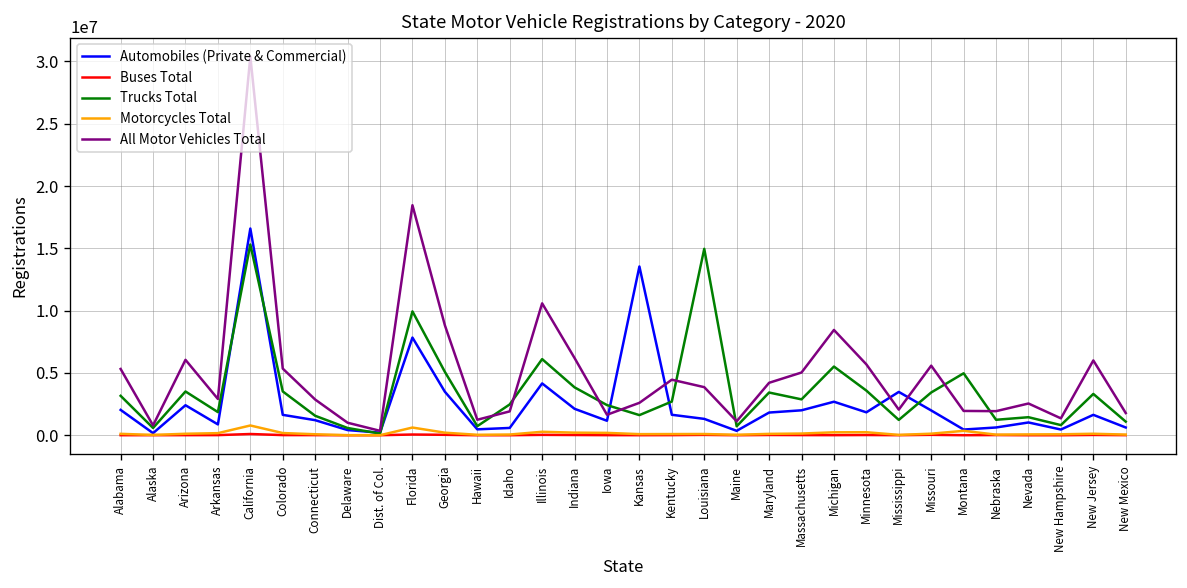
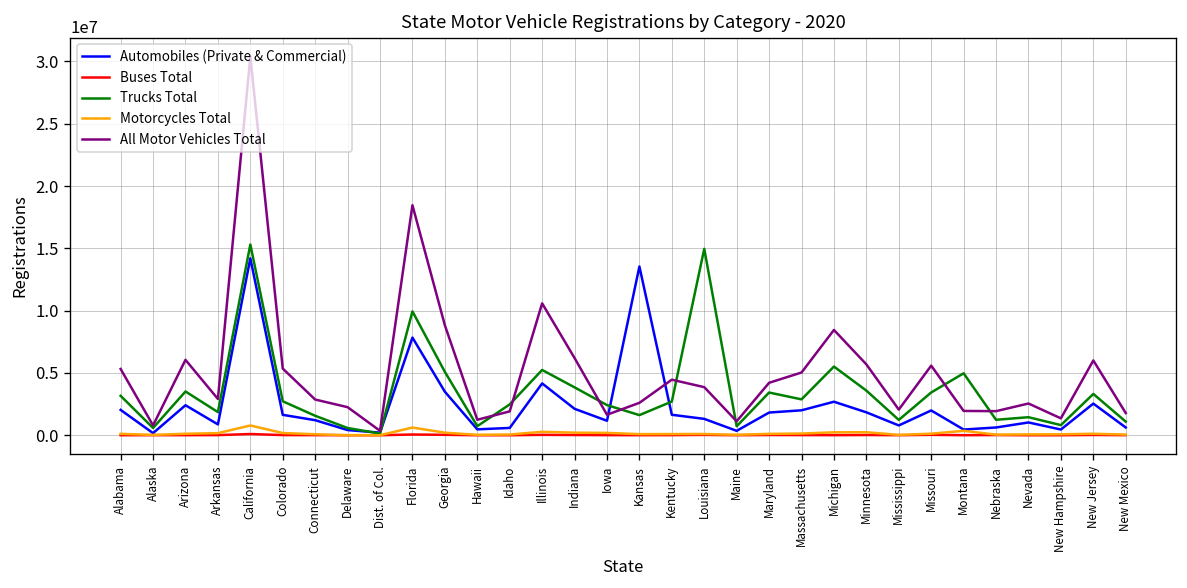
  {
    "Automobiles (Private & Commercial)": {
      "Alabama": 2000000,
      "Arizona": 2400000,
      "Arkansas": 900000,
-     "California": 16600000,
+     "California": 14200000,
      "Colorado": 1600000,
      "Connecticut": 1200000,
      "Florida": 7800000,
      "Georgia": 3500000,
      "Hawaii": 500000,
      "Idaho": 600000,
      "Illinois": 4200000,
      "Indiana": 2100000,
      "Iowa": 1200000,
      "Kansas": 13500000,
      "Kentucky": 1600000,
      "Louisiana": 1300000,
      "Maine": 400000,
      "Maryland": 1800000,
      "Massachusetts": 2000000,
      "Michigan": 2700000,
      "Minnesota": 1800000,
-     "Mississippi": 3500000,
+     "Mississippi": 800000,
      "Missouri": 2000000,
      "Nebraska": 600000,
      "Nevada": 1000000,
      "New Hampshire": 500000,
-     "New Jersey": 1600000,
+     "New Jersey": 2500000,
      "New Mexico": 600000
    },
    "Buses Total": {
      "California": 100000,
      "Florida": 100000,
      "Illinois": 0,
      "Montana": 0
    },
    "Trucks Total": {
      "Alabama": 3200000,
      "Arizona": 3500000,
      "Arkansas": 1900000,
      "California": 15300000,
-     "Colorado": 3500000,
+     "Colorado": 2700000,
      "Connecticut": 1600000,
      "Florida": 9900000,
      "Georgia": 5100000,
      "Hawaii": 700000,
      "Idaho": 2500000,
-     "Illinois": 6100000,
+     "Illinois": 5200000,
      "Indiana": 3800000,
      "Iowa": 2400000,
      "Kansas": 1600000,
      "Kentucky": 2700000,
      "Louisiana": 15000000,
      "Maine": 700000,
      "Maryland": 3400000,
      "Massachusetts": 2900000,
      "Michigan": 5500000,
      "Minnesota": 3600000,
      "Mississippi": 1200000,
      "Missouri": 3400000,
      "Montana": 5000000,
      "Nebraska": 1200000,
      "Nevada": 1400000,
      "New Hampshire": 800000,
      "New Jersey": 3300000,
      "New Mexico": 1100000
    },
    "Motorcycles Total": {
      "California": 800000,
      "Florida": 600000,
      "Illinois": 300000
    },
    "All Motor Vehicles Total": {
      "Alabama": 5300000,
      "Arizona": 6100000,
      "Arkansas": 2900000,
      "Colorado": 5400000,
      "Connecticut": 2900000,
-     "Delaware": 1000000,
+     "Delaware": 2300000,
      "Florida": 18500000,
      "Georgia": 8800000,
      "Hawaii": 1200000,
      "Idaho": 1900000,
      "Illinois": 10600000,
      "Indiana": 6200000,
      "Iowa": 1600000,
      "Kansas": 2600000,
      "Kentucky": 4500000,
      "Louisiana": 3900000,
      "Maine": 1100000,
      "Maryland": 4200000,
      "Massachusetts": 5000000,
      "Michigan": 8500000,
      "Minnesota": 5700000,
      "Mississippi": 2100000,
      "Missouri": 5600000,
      "Montana": 2000000,
      "Nebraska": 1900000,
      "Nevada": 2500000,
      "New Hampshire": 1400000,
      "New Jersey": 6000000,
      "New Mexico": 1800000
    }
  }
